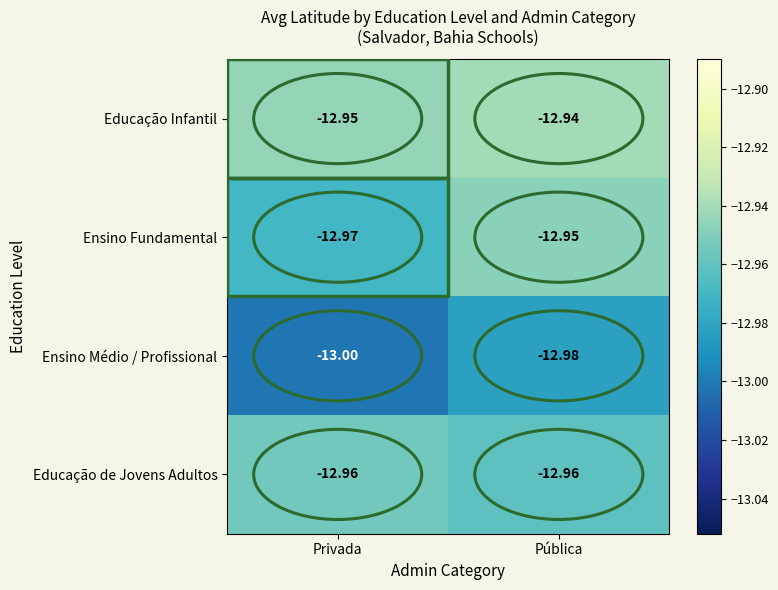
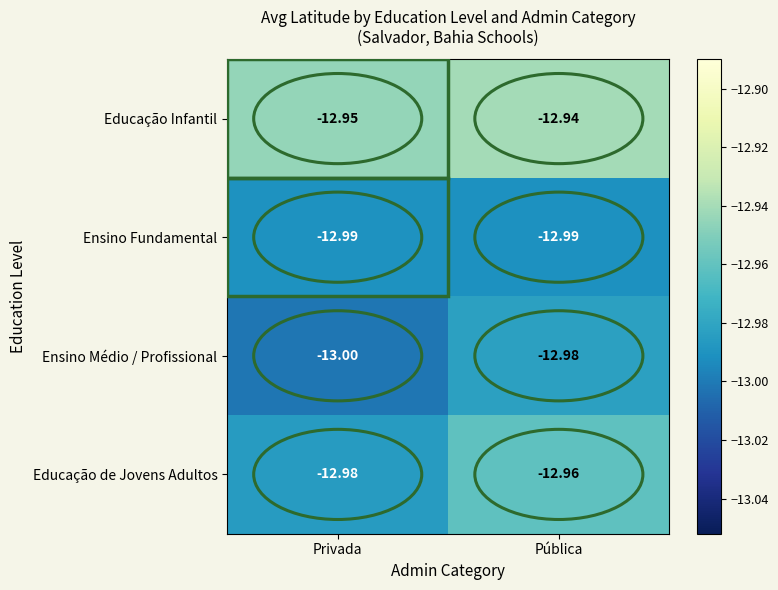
  {
    "Educação Infantil": {
      "Privada": -12.95,
      "Pública": -12.94
    },
    "Ensino Fundamental": {
-     "Privada": -12.97,
-     "Pública": -12.95
+     "Privada": -12.99,
+     "Pública": -12.99
    },
    "Ensino Médio / Profissional": {
      "Privada": -13.00,
      "Pública": -12.98
    },
    "Educação de Jovens Adultos": {
-     "Privada": -12.96,
+     "Privada": -12.98,
      "Pública": -12.96
    }
  }
